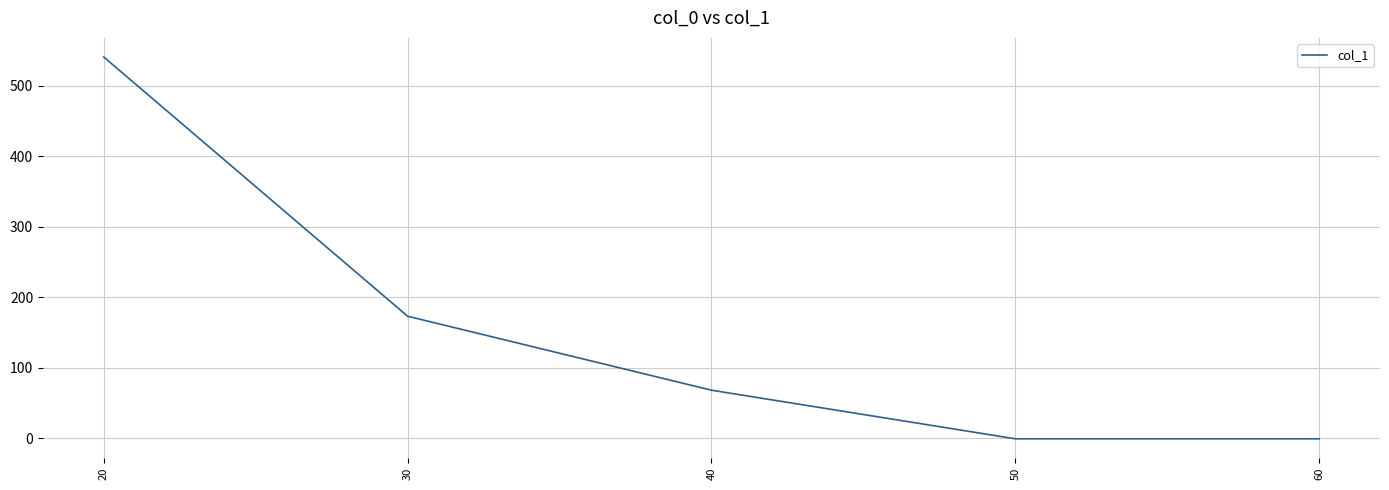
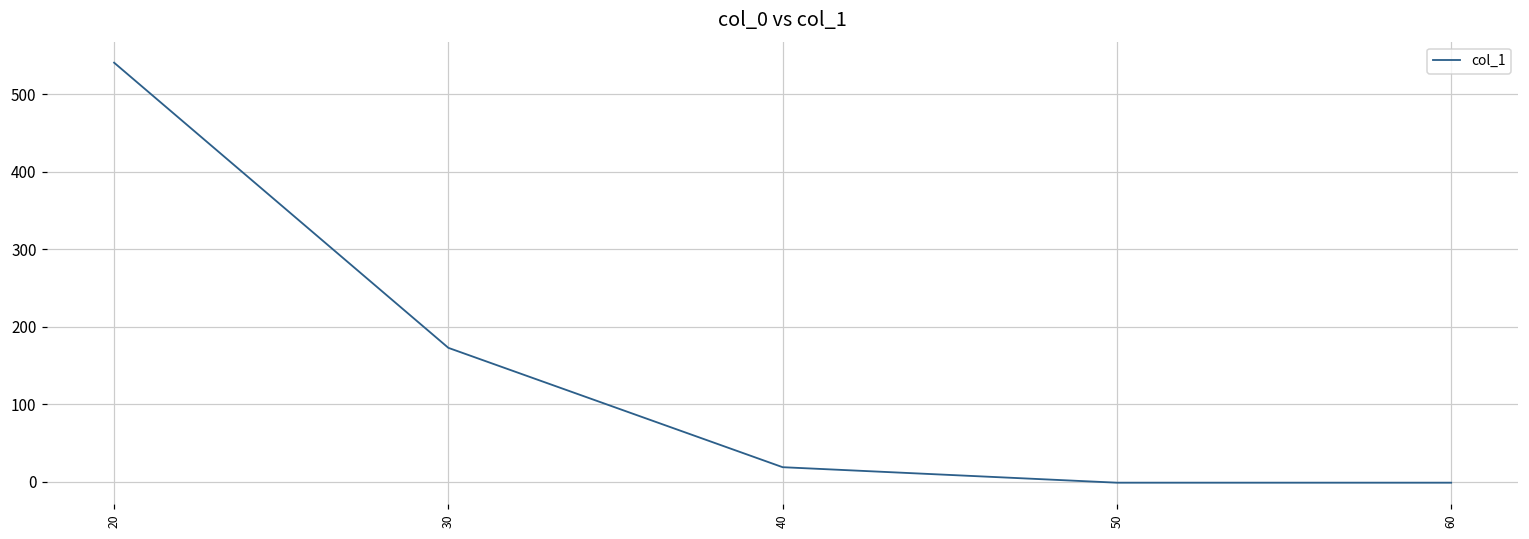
  {
    "20": 540,
    "30": 170,
-   "40": 70,
+   "40": 20,
    "50": 0,
    "60": 0
  }
